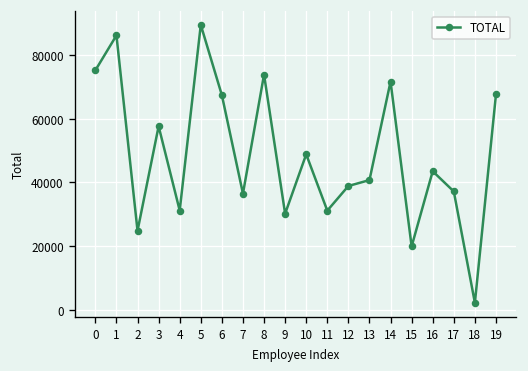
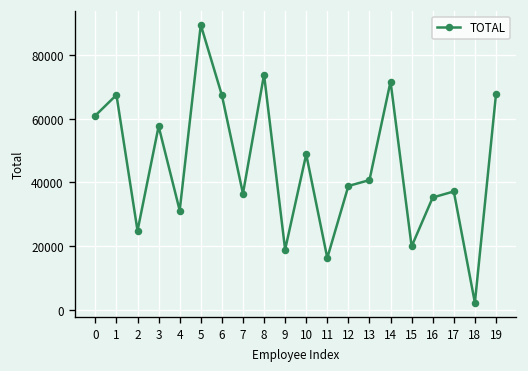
  {
-   "0": 75000,
-   "1": 86000,
+   "0": 61000,
+   "1": 68000,
    "2": 25000,
    "3": 58000,
    "4": 31000,
    "5": 90000,
    "6": 67000,
    "7": 36000,
    "8": 74000,
-   "9": 30000,
+   "9": 19000,
    "10": 49000,
-   "11": 31000,
+   "11": 16000,
    "12": 39000,
    "13": 41000,
    "14": 72000,
    "15": 20000,
-   "16": 44000,
+   "16": 35000,
    "17": 37000,
    "18": 2000,
    "19": 68000
  }
